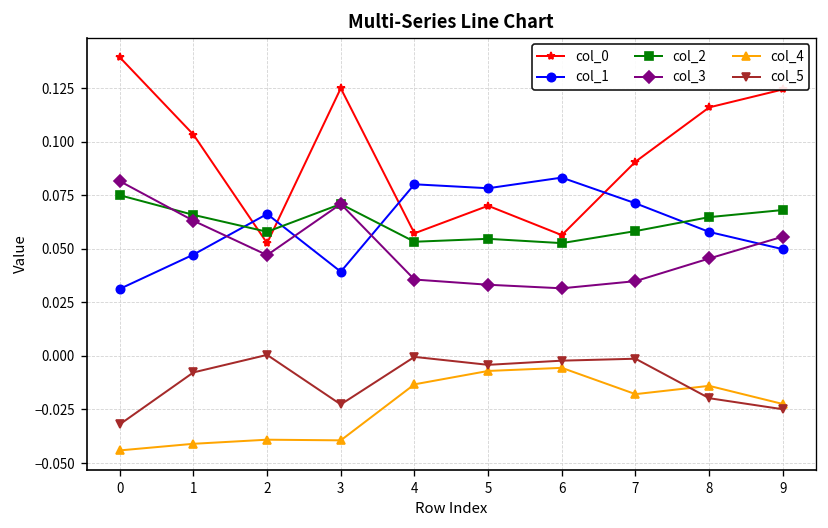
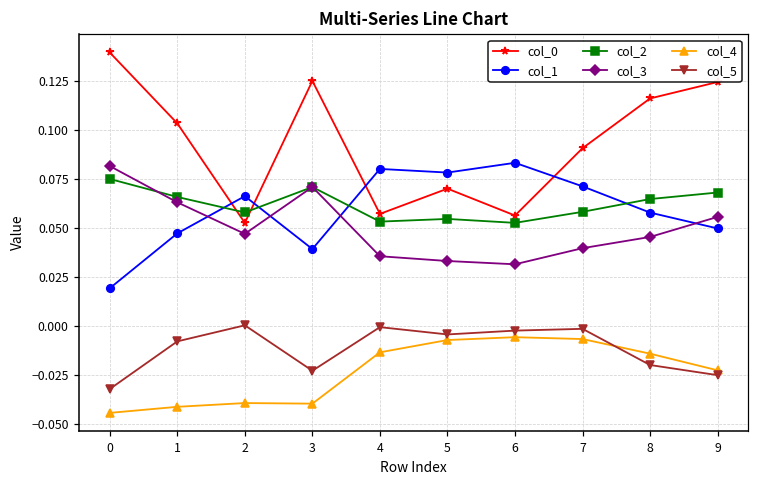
  {
    "col_0": {
      "0": 0.139,
      "1": 0.103,
      "2": 0.053,
      "3": 0.125,
      "4": 0.057,
      "5": 0.070,
      "6": 0.056,
      "7": 0.091,
      "8": 0.116,
      "9": 0.124
    },
    "col_1": {
-     "0": 0.031,
+     "0": 0.019,
      "1": 0.047,
      "2": 0.066,
      "3": 0.039,
      "4": 0.080,
      "5": 0.078,
      "6": 0.083,
      "7": 0.071,
      "8": 0.058,
      "9": 0.050
    },
    "col_2": {
      "0": 0.075,
      "1": 0.066,
      "2": 0.058,
      "4": 0.053,
      "5": 0.055,
      "6": 0.053,
      "7": 0.058,
      "8": 0.065,
      "9": 0.068
    },
    "col_3": {
      "0": 0.082,
      "1": 0.063,
      "2": 0.047,
      "4": 0.036,
      "5": 0.033,
      "6": 0.032,
-     "7": 0.035,
+     "7": 0.040,
      "8": 0.045,
      "9": 0.056
    },
    "col_4": {
      "0": -0.044,
      "1": -0.041,
      "2": -0.039,
      "3": -0.039,
      "4": -0.013,
      "5": -0.007,
      "6": -0.006,
-     "7": -0.018,
+     "7": -0.007,
      "8": -0.014,
      "9": -0.022
    },
    "col_5": {
      "0": -0.032,
      "1": -0.008,
      "2": 0.000,
      "3": -0.023,
      "4": 0.000,
      "5": -0.004,
      "6": -0.002,
      "7": -0.001,
      "8": -0.020,
      "9": -0.025
    }
  }
